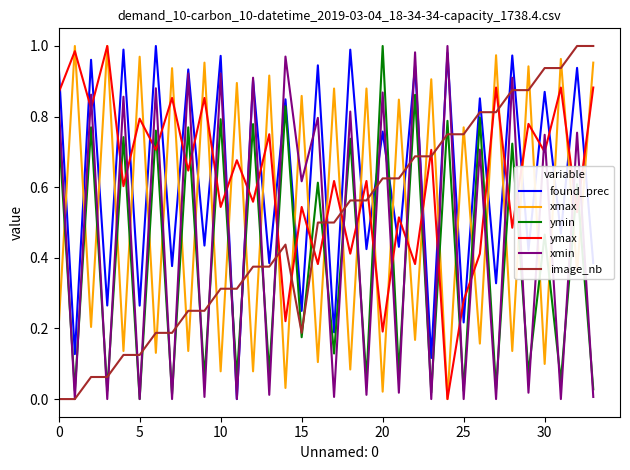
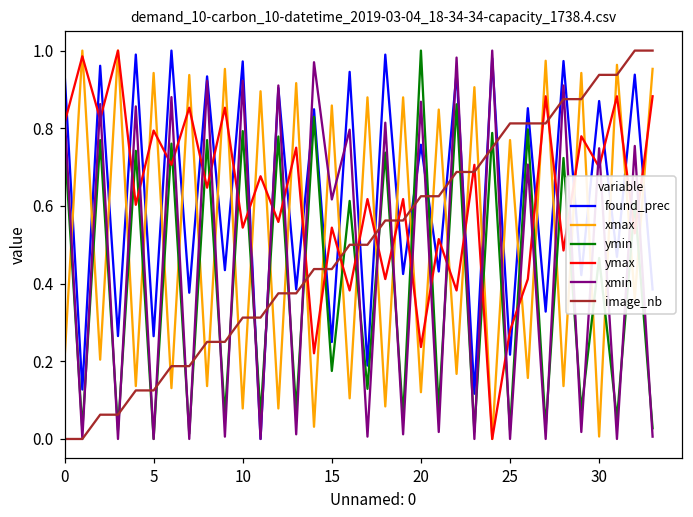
  {
    "found_prec": {
      "0": 0.95,
      "5": 0.26,
      "10": 0.97,
      "15": 0.25,
      "20": 0.76,
      "25": 0.22,
      "30": 0.87
    },
    "xmax": {
      "0": 0.20,
-     "5": 0.97,
+     "5": 0.94,
      "10": 0.08,
      "15": 0.86,
-     "20": 0.02,
+     "20": 0.12,
      "25": 0.77,
-     "30": 0.10
+     "30": 0.01
    },
    "ymin": {
      "0": 0.77,
      "10": 0.79,
      "15": 0.18,
      "20": 1.00,
      "25": 0.02
    },
    "ymax": {
-     "0": 0.87,
+     "0": 0.81,
      "5": 0.79,
      "10": 0.54,
      "15": 0.54,
-     "20": 0.19,
+     "20": 0.24,
      "25": 0.28,
      "30": 0.70
    },
    "xmin": {
      "0": 0.84,
      "10": 0.92,
      "15": 0.62,
      "20": 0.87,
      "25": 0.00,
      "30": 0.75
    },
    "image_nb": {
      "0": 0.00,
      "5": 0.13,
      "10": 0.31,
-     "15": 0.19,
+     "15": 0.44,
      "20": 0.63,
-     "25": 0.75,
+     "25": 0.81,
      "30": 0.94
    }
  }
